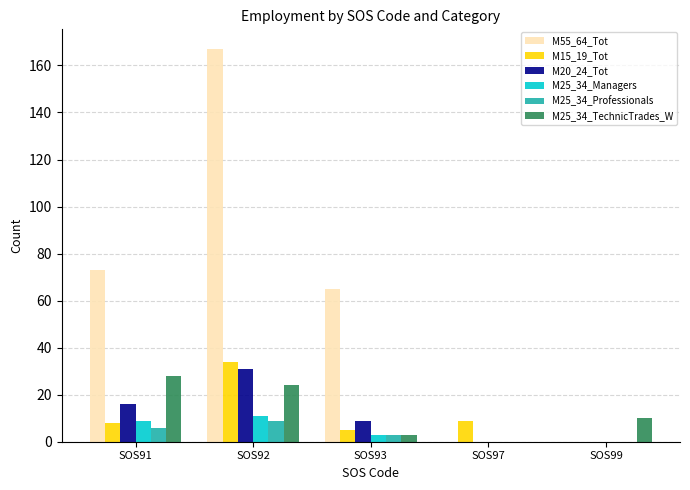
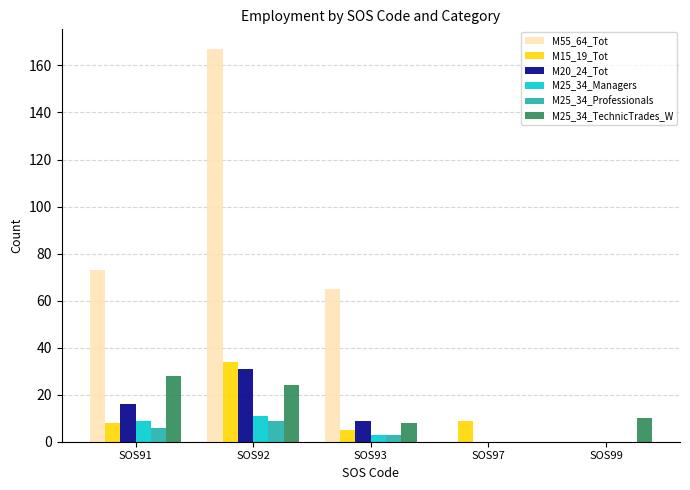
  {
    "M55_64_Tot": {
      "SOS91": 73,
      "SOS92": 167,
      "SOS93": 65,
      "SOS97": 0,
      "SOS99": 0
    },
    "M15_19_Tot": {
      "SOS91": 8,
      "SOS92": 34,
      "SOS93": 5,
      "SOS97": 9,
      "SOS99": 0
    },
    "M20_24_Tot": {
      "SOS91": 16,
      "SOS92": 31,
      "SOS93": 9,
      "SOS97": 0,
      "SOS99": 0
    },
    "M25_34_TechnicTrades_W": {
      "SOS91": 28,
      "SOS92": 24,
-     "SOS93": 3,
+     "SOS93": 8,
      "SOS97": 0,
      "SOS99": 10
    }
  }
